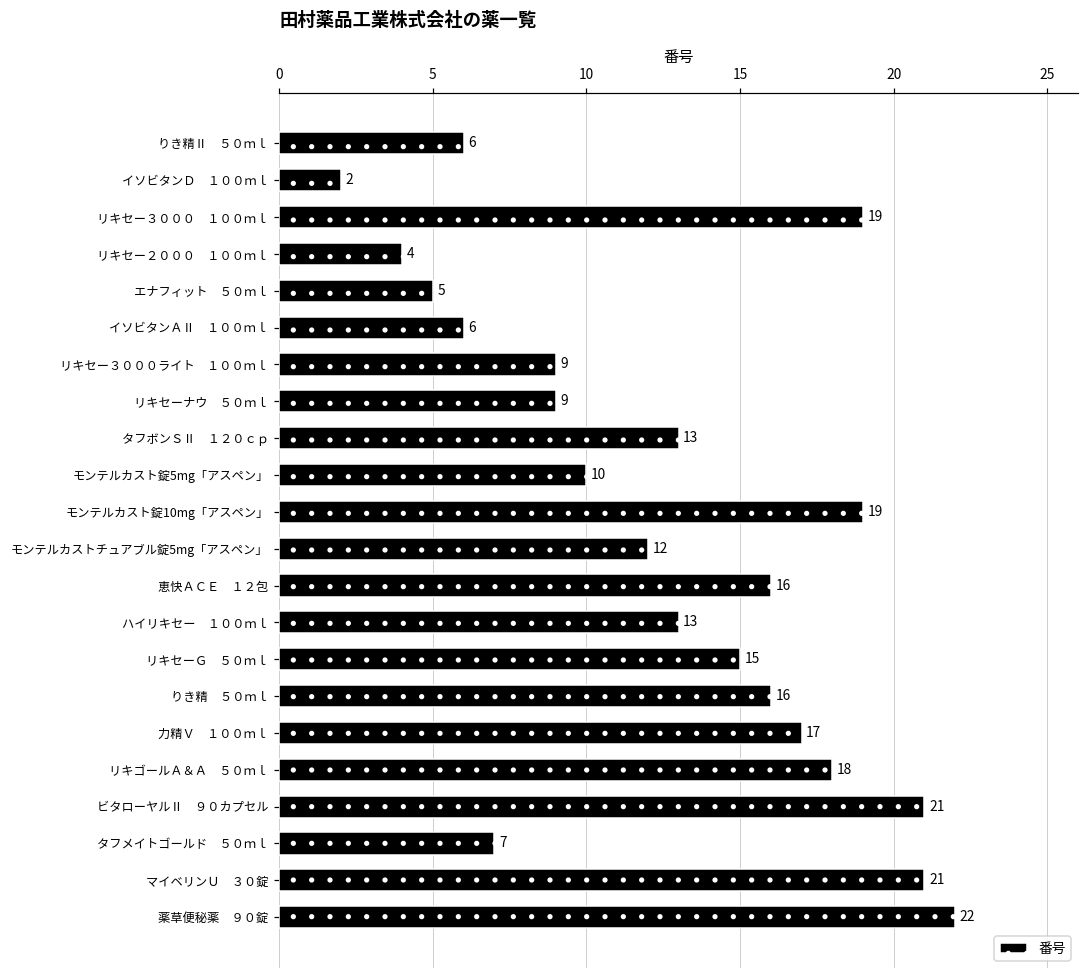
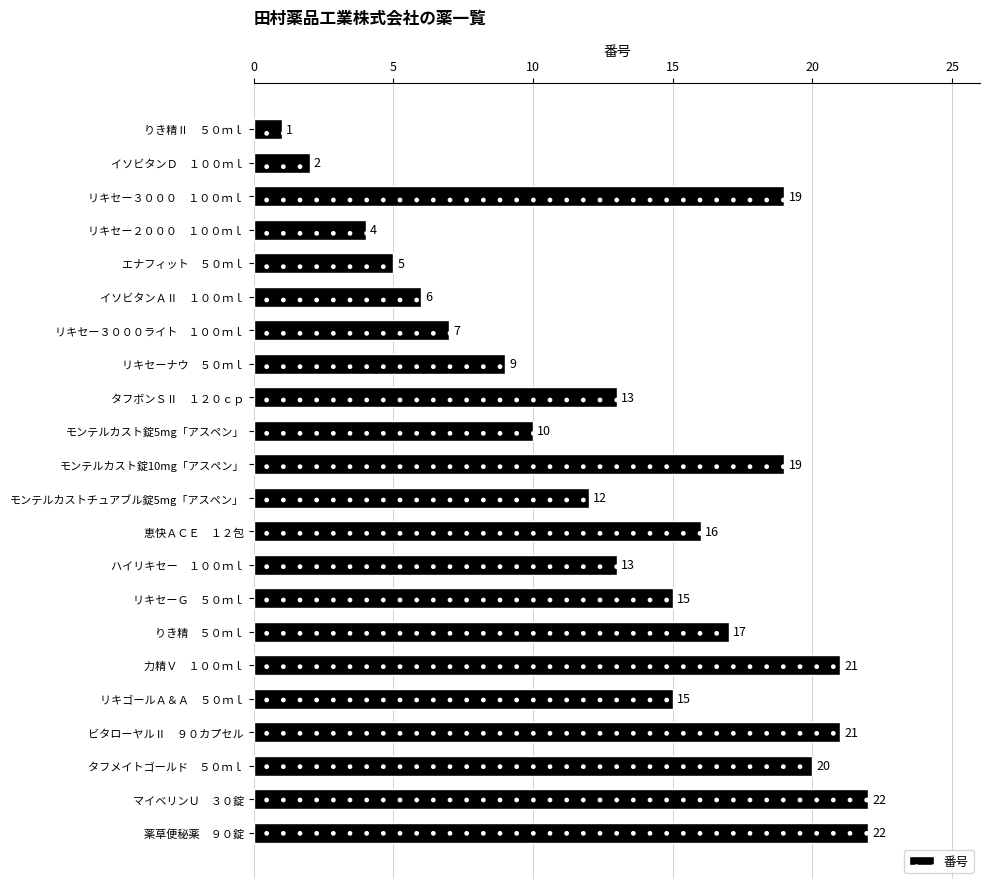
  {
-   "りき精Ⅱ ５０ｍｌ": 6,
+   "りき精Ⅱ ５０ｍｌ": 1,
    "イソビタンＤ １００ｍｌ": 2,
    "リキセー３０００ １００ｍｌ": 19,
    "リキセー２０００ １００ｍｌ": 4,
    "エナフィット ５０ｍｌ": 5,
    "イソビタンＡⅡ １００ｍｌ": 6,
-   "リキセー３０００ライト １００ｍｌ": 9,
+   "リキセー３０００ライト １００ｍｌ": 7,
    "リキセーナウ ５０ｍｌ": 9,
    "タフボンＳⅡ １２０ｃｐ": 13,
    "モンテルカスト錠5mg「アスペン」": 10,
    "モンテルカスト錠10mg「アスペン」": 19,
    "モンテルカストチュアブル錠5mg「アスペン」": 12,
    "恵快ＡＣＥ １２包": 16,
    "ハイリキセー １００ｍｌ": 13,
    "リキセーＧ ５０ｍｌ": 15,
-   "りき精 ５０ｍｌ": 16,
-   "力精Ｖ １００ｍｌ": 17,
-   "リキゴールＡ＆Ａ ５０ｍｌ": 18,
+   "りき精 ５０ｍｌ": 17,
+   "力精Ｖ １００ｍｌ": 21,
+   "リキゴールＡ＆Ａ ５０ｍｌ": 15,
    "ビタローヤルⅡ ９０カプセル": 21,
-   "タフメイトゴールド ５０ｍｌ": 7,
-   "マイベリンＵ ３０錠": 21,
+   "タフメイトゴールド ５０ｍｌ": 20,
+   "マイベリンＵ ３０錠": 22,
    "薬草便秘薬 ９０錠": 22
  }
